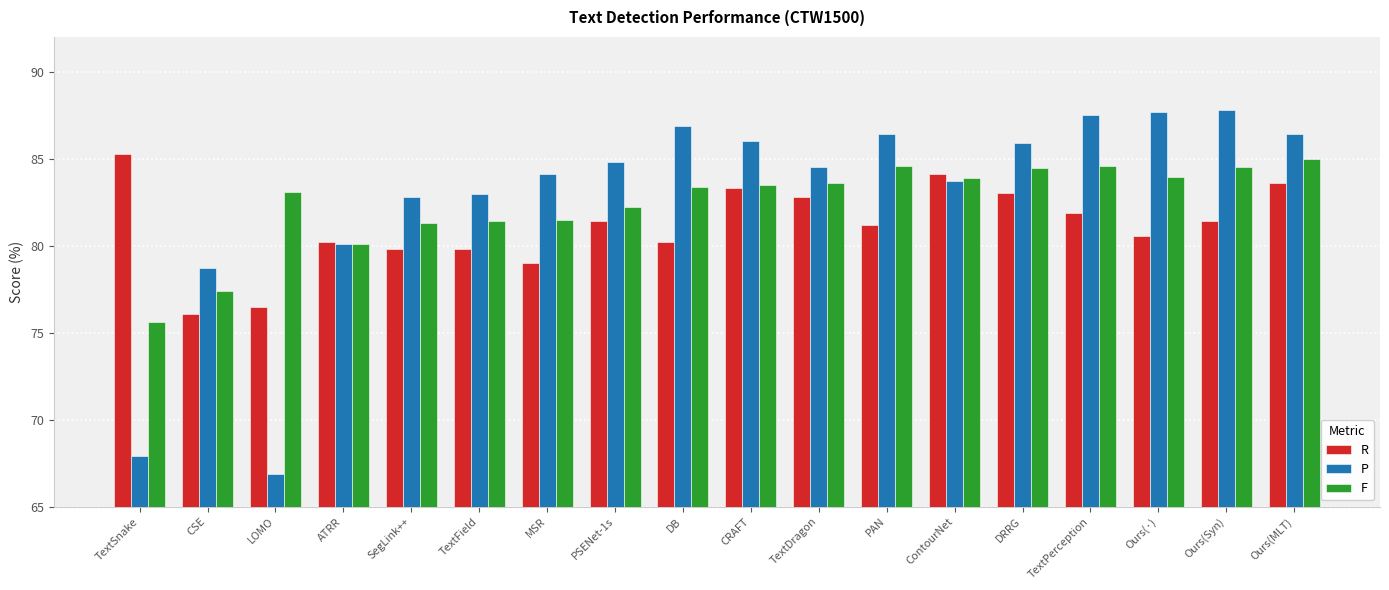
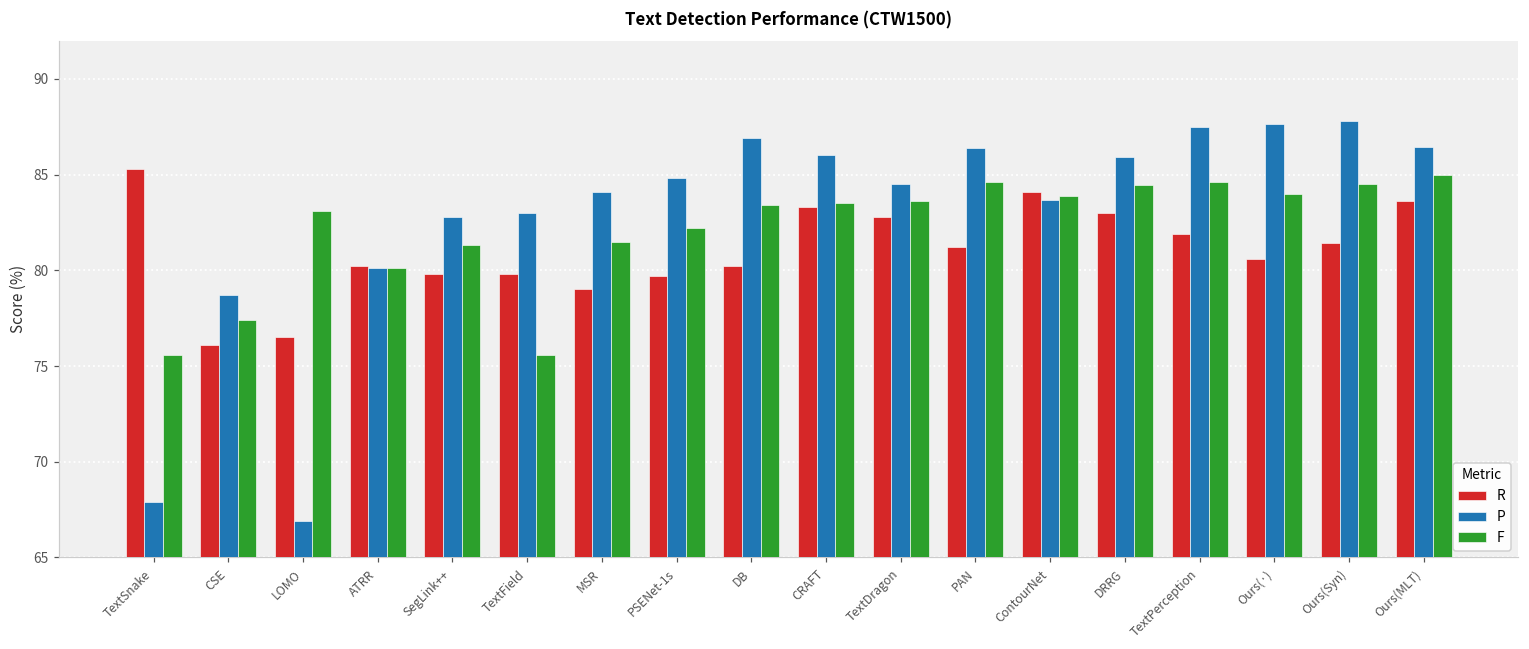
  {
    "R": {
      "TextSnake": 85.3,
      "CSE": 76.1,
      "LOMO": 76.5,
      "ATRR": 80.2,
      "SegLink++": 79.8,
      "TextField": 79.8,
      "MSR": 79.0,
-     "PSENet-1s": 81.4,
+     "PSENet-1s": 79.7,
      "DB": 80.2,
      "CRAFT": 83.3,
      "TextDragon": 82.8,
      "PAN": 81.2,
      "ContourNet": 84.1,
      "DRRG": 83.0,
      "TextPerception": 81.9,
      "Ours(·)": 80.6,
      "Ours(Syn)": 81.5,
      "Ours(MLT)": 83.6
    },
    "P": {
      "TextSnake": 67.9,
      "CSE": 78.7,
      "LOMO": 66.9,
      "ATRR": 80.1,
      "SegLink++": 82.8,
      "TextField": 83.0,
      "MSR": 84.1,
      "PSENet-1s": 84.8,
      "DB": 86.9,
      "CRAFT": 86.0,
      "TextDragon": 84.5,
      "PAN": 86.4,
      "ContourNet": 83.7,
      "DRRG": 85.9,
      "TextPerception": 87.5,
      "Ours(·)": 87.7,
      "Ours(Syn)": 87.8,
      "Ours(MLT)": 86.5
    },
    "F": {
      "TextSnake": 75.6,
      "CSE": 77.4,
      "LOMO": 83.1,
      "ATRR": 80.1,
      "SegLink++": 81.3,
-     "TextField": 81.4,
+     "TextField": 75.6,
      "MSR": 81.5,
      "PSENet-1s": 82.2,
      "DB": 83.4,
      "CRAFT": 83.5,
      "TextDragon": 83.6,
      "PAN": 84.6,
      "ContourNet": 83.9,
      "DRRG": 84.5,
      "TextPerception": 84.6,
      "Ours(·)": 84.0,
      "Ours(Syn)": 84.5,
      "Ours(MLT)": 85.0
    }
  }
